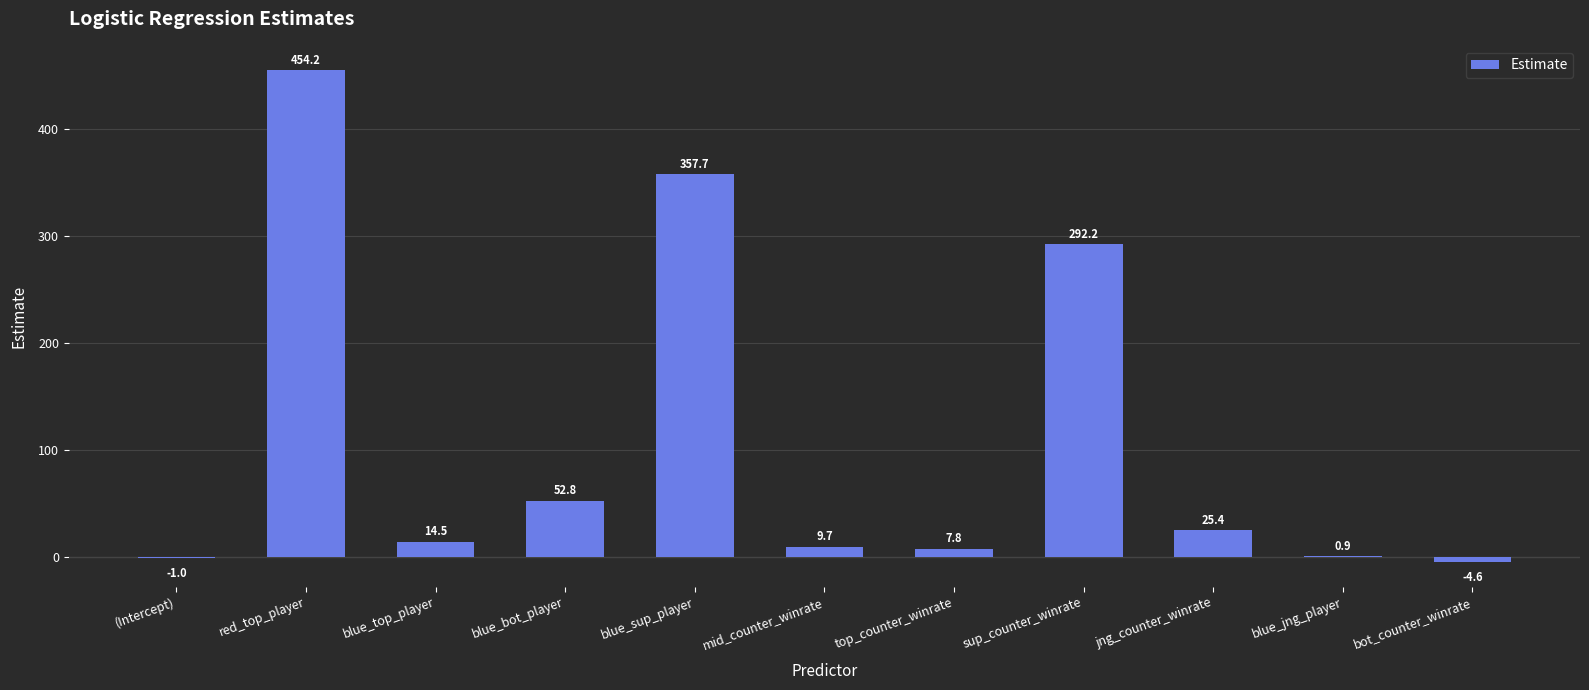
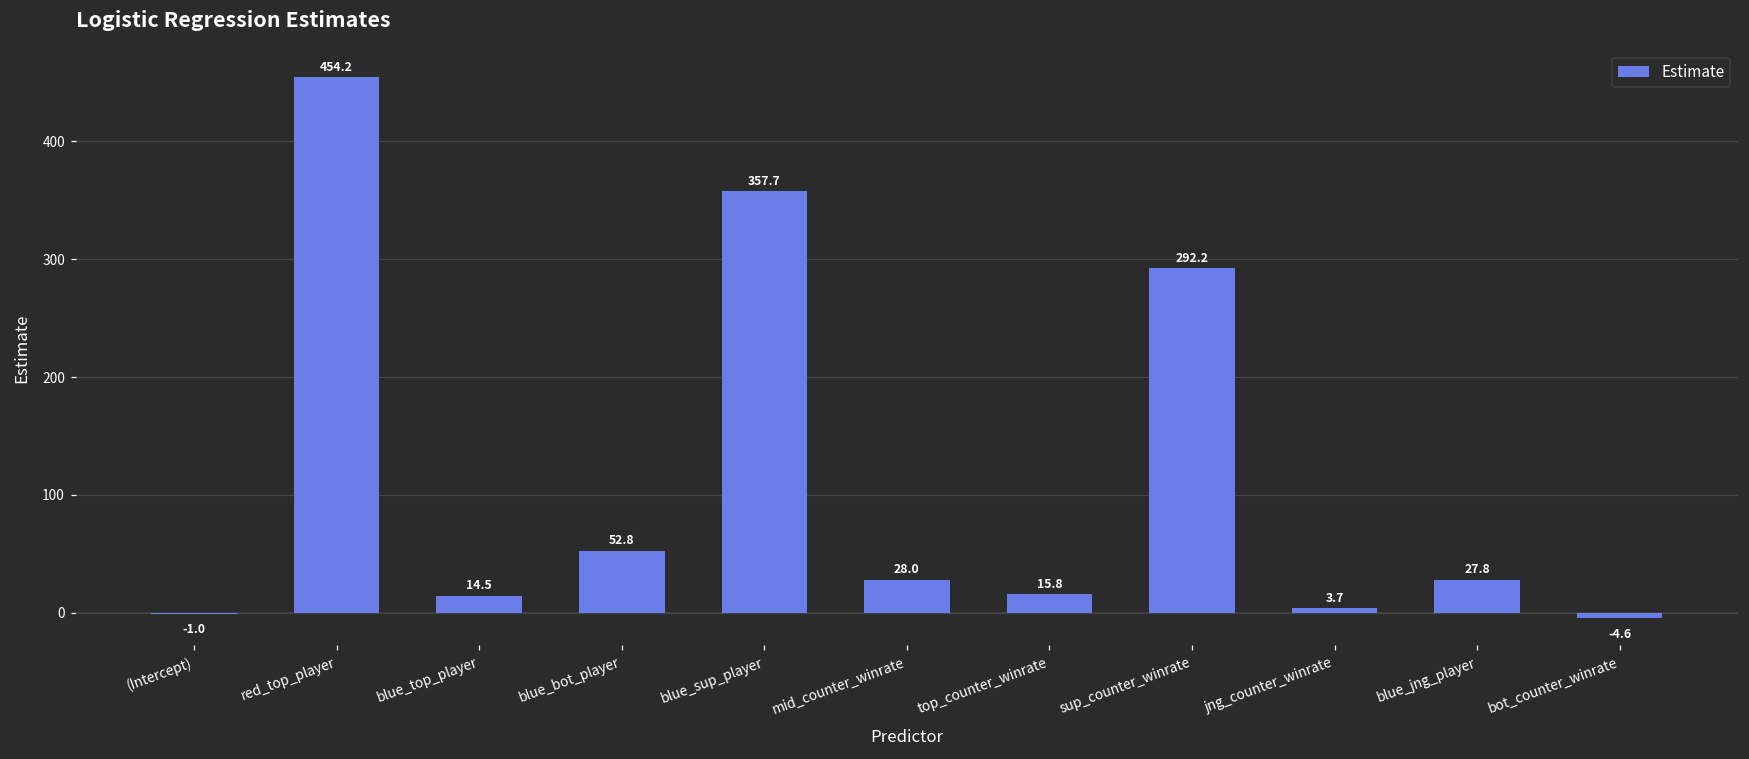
  {
    "(Intercept)": -1.0,
    "red_top_player": 454.2,
    "blue_top_player": 14.5,
    "blue_bot_player": 52.8,
    "blue_sup_player": 357.7,
-   "mid_counter_winrate": 9.7,
-   "top_counter_winrate": 7.8,
+   "mid_counter_winrate": 28.0,
+   "top_counter_winrate": 15.8,
    "sup_counter_winrate": 292.2,
-   "jng_counter_winrate": 25.4,
-   "blue_jng_player": 0.9,
+   "jng_counter_winrate": 3.7,
+   "blue_jng_player": 27.8,
    "bot_counter_winrate": -4.6
  }
